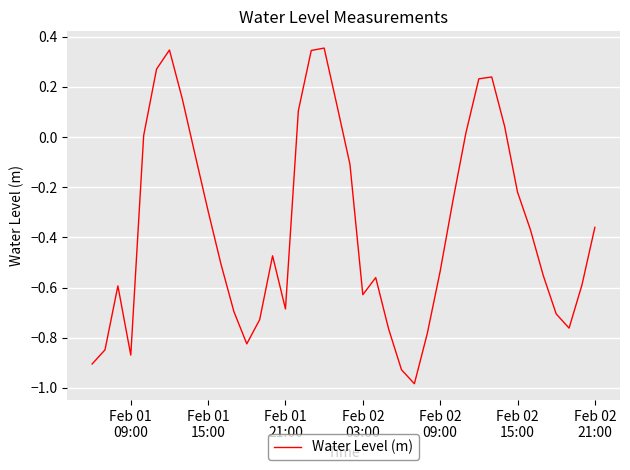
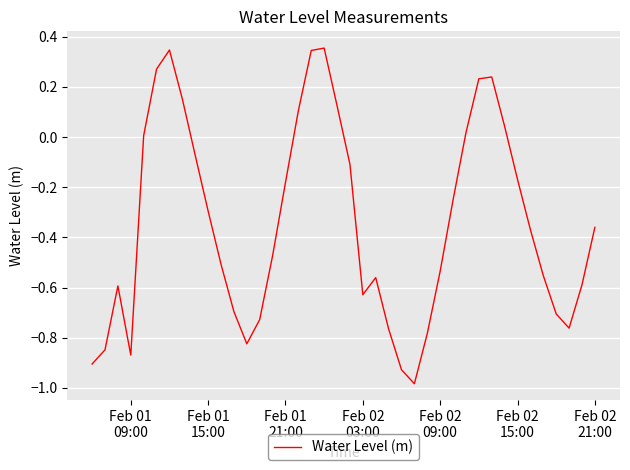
  {
    "Feb 01 09:00": -0.87,
    "Feb 01 15:00": -0.29,
-   "Feb 01 21:00": -0.69,
+   "Feb 01 21:00": -0.18,
    "Feb 02 03:00": -0.63,
    "Feb 02 09:00": -0.53,
-   "Feb 02 15:00": -0.22,
+   "Feb 02 15:00": -0.17,
    "Feb 02 21:00": -0.36
  }
